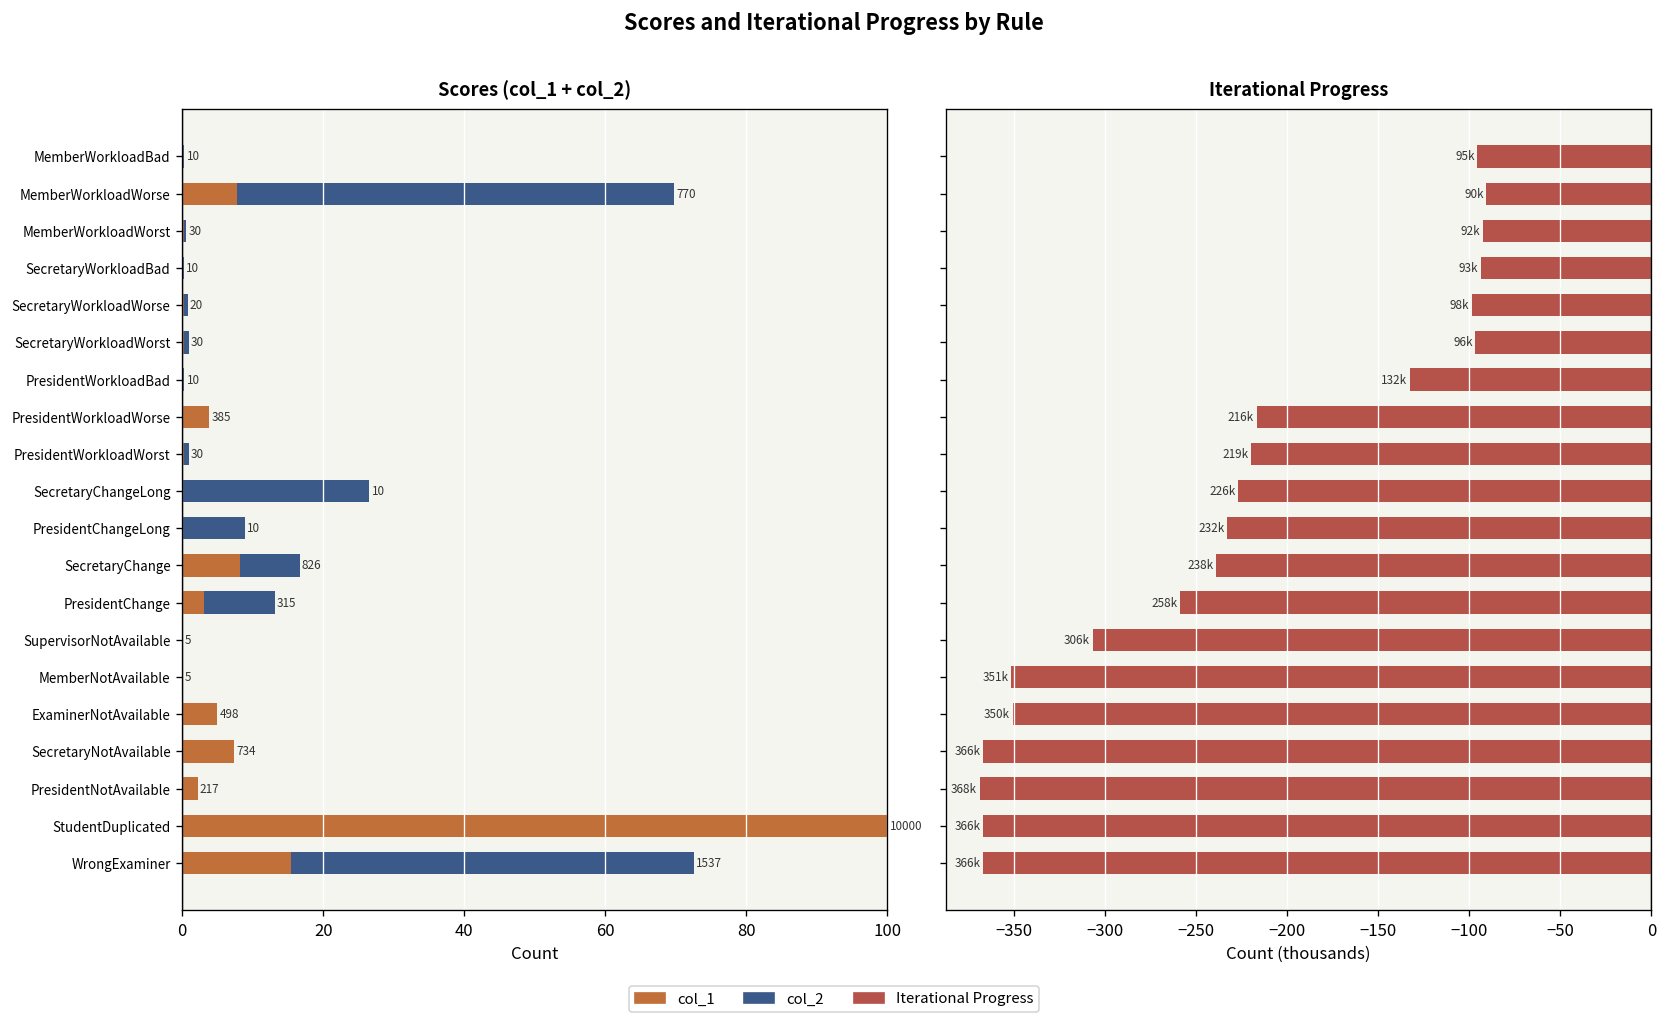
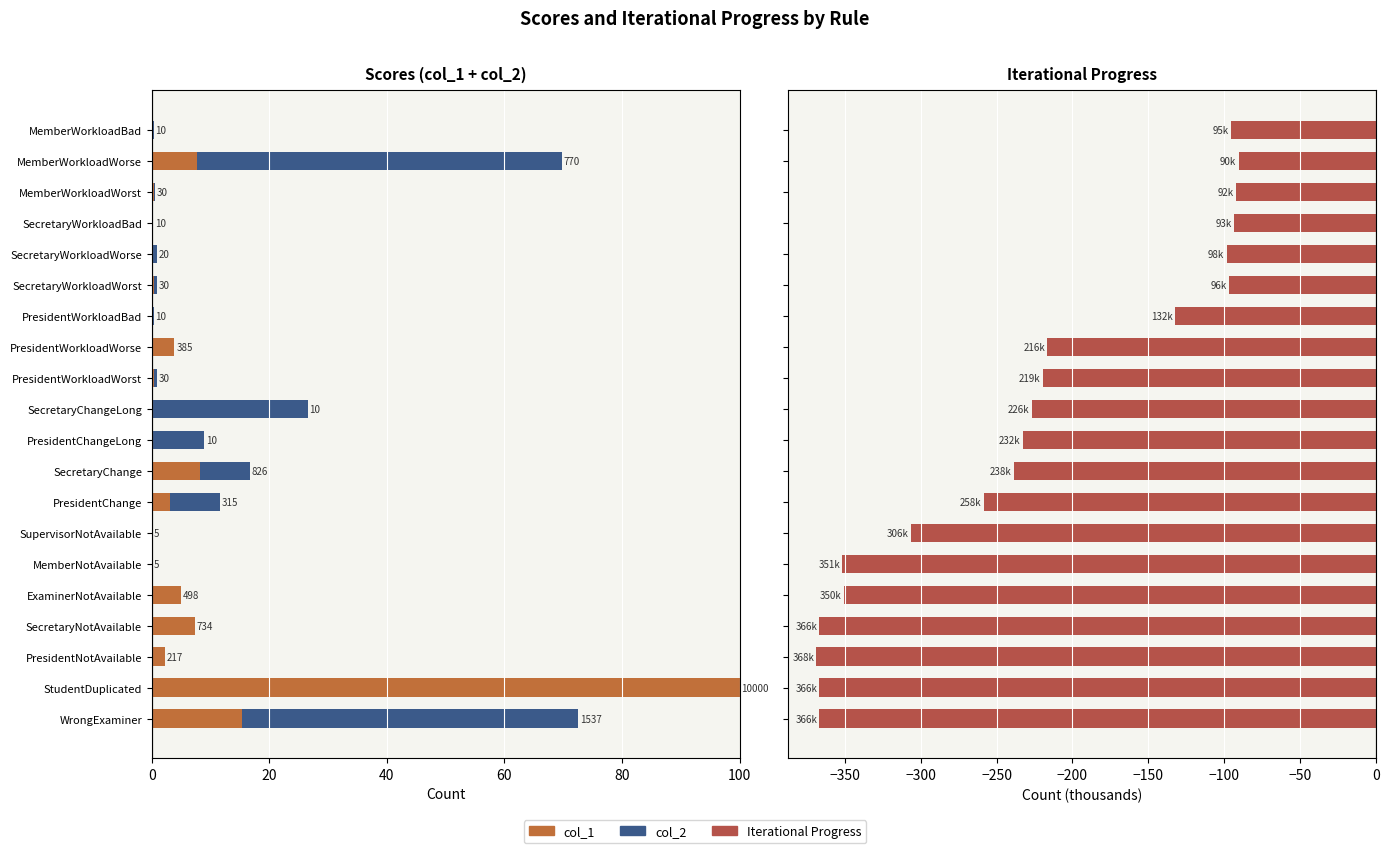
  {
    "Scores (col_1 + col_2)": {
      "col_1": {
        "MemberWorkloadWorse": 8,
        "SecretaryChange": 8,
        "PresidentChange": 3,
        "WrongExaminer": 15
      },
      "col_2": {
-       "PresidentChange": 10
+       "PresidentChange": 8
      }
    }
  }
